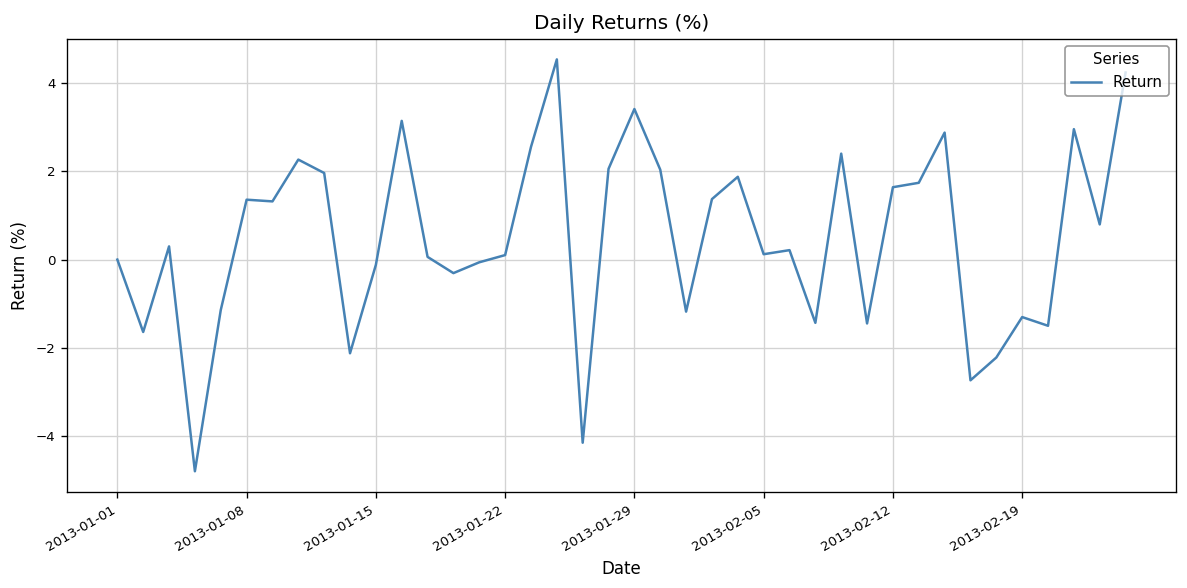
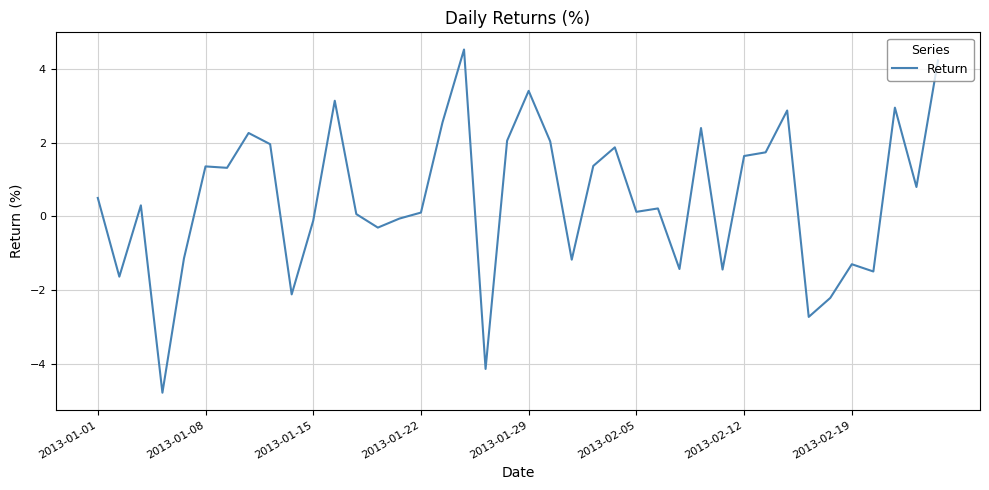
  {
-   "2013-01-01": 0.0,
+   "2013-01-01": 0.5,
    "2013-01-08": 1.4,
    "2013-01-15": -0.1,
    "2013-01-22": 0.1,
    "2013-01-29": 3.4,
    "2013-02-05": 0.1,
    "2013-02-12": 1.6,
    "2013-02-19": -1.3
  }
